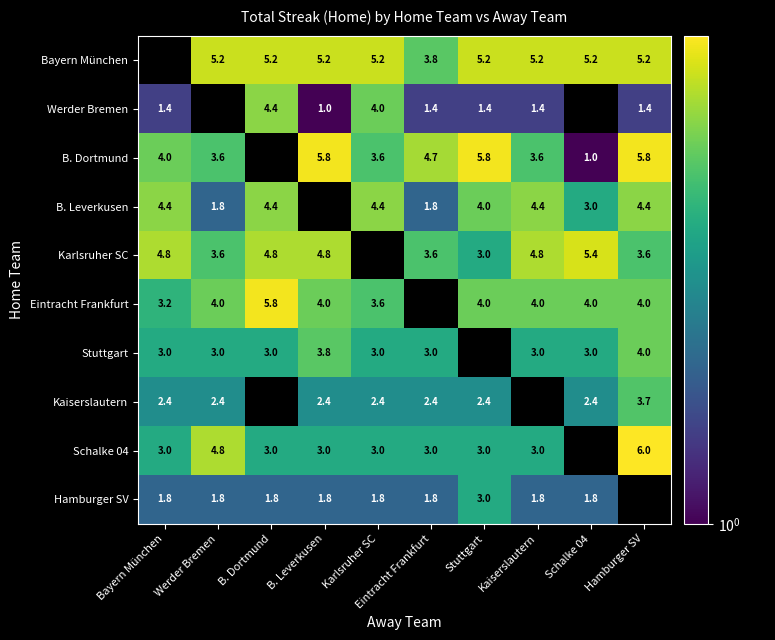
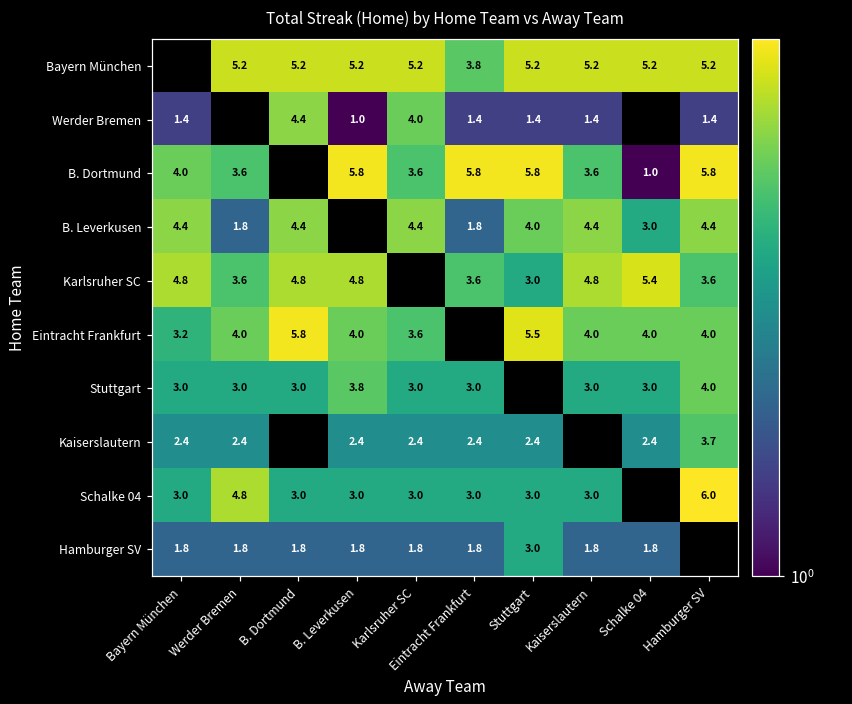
  {
    "Bayern München": {
      "Werder Bremen": 5.2,
      "B. Dortmund": 5.2,
      "B. Leverkusen": 5.2,
      "Karlsruher SC": 5.2,
      "Eintracht Frankfurt": 3.8,
      "Stuttgart": 5.2,
      "Kaiserslautern": 5.2,
      "Schalke 04": 5.2,
      "Hamburger SV": 5.2
    },
    "Werder Bremen": {
      "Bayern München": 1.4,
      "B. Dortmund": 4.4,
      "B. Leverkusen": 1.0,
      "Karlsruher SC": 4.0,
      "Eintracht Frankfurt": 1.4,
      "Stuttgart": 1.4,
      "Kaiserslautern": 1.4,
      "Hamburger SV": 1.4
    },
    "B. Dortmund": {
      "Bayern München": 4.0,
      "Werder Bremen": 3.6,
      "B. Leverkusen": 5.8,
      "Karlsruher SC": 3.6,
-     "Eintracht Frankfurt": 4.7,
+     "Eintracht Frankfurt": 5.8,
      "Stuttgart": 5.8,
      "Kaiserslautern": 3.6,
      "Schalke 04": 1.0,
      "Hamburger SV": 5.8
    },
    "B. Leverkusen": {
      "Bayern München": 4.4,
      "Werder Bremen": 1.8,
      "B. Dortmund": 4.4,
      "Karlsruher SC": 4.4,
      "Eintracht Frankfurt": 1.8,
      "Stuttgart": 4.0,
      "Kaiserslautern": 4.4,
      "Schalke 04": 3.0,
      "Hamburger SV": 4.4
    },
    "Karlsruher SC": {
      "Bayern München": 4.8,
      "Werder Bremen": 3.6,
      "B. Dortmund": 4.8,
      "B. Leverkusen": 4.8,
      "Eintracht Frankfurt": 3.6,
      "Stuttgart": 3.0,
      "Kaiserslautern": 4.8,
      "Schalke 04": 5.4,
      "Hamburger SV": 3.6
    },
    "Eintracht Frankfurt": {
      "Bayern München": 3.2,
      "Werder Bremen": 4.0,
      "B. Dortmund": 5.8,
      "B. Leverkusen": 4.0,
      "Karlsruher SC": 3.6,
-     "Stuttgart": 4.0,
+     "Stuttgart": 5.5,
      "Kaiserslautern": 4.0,
      "Schalke 04": 4.0,
      "Hamburger SV": 4.0
    },
    "Stuttgart": {
      "Bayern München": 3.0,
      "Werder Bremen": 3.0,
      "B. Dortmund": 3.0,
      "B. Leverkusen": 3.8,
      "Karlsruher SC": 3.0,
      "Eintracht Frankfurt": 3.0,
      "Kaiserslautern": 3.0,
      "Schalke 04": 3.0,
      "Hamburger SV": 4.0
    },
    "Kaiserslautern": {
      "Bayern München": 2.4,
      "Werder Bremen": 2.4,
      "B. Leverkusen": 2.4,
      "Karlsruher SC": 2.4,
      "Eintracht Frankfurt": 2.4,
      "Stuttgart": 2.4,
      "Schalke 04": 2.4,
      "Hamburger SV": 3.7
    },
    "Schalke 04": {
      "Bayern München": 3.0,
      "Werder Bremen": 4.8,
      "B. Dortmund": 3.0,
      "B. Leverkusen": 3.0,
      "Karlsruher SC": 3.0,
      "Eintracht Frankfurt": 3.0,
      "Stuttgart": 3.0,
      "Kaiserslautern": 3.0,
      "Hamburger SV": 6.0
    },
    "Hamburger SV": {
      "Bayern München": 1.8,
      "Werder Bremen": 1.8,
      "B. Dortmund": 1.8,
      "B. Leverkusen": 1.8,
      "Karlsruher SC": 1.8,
      "Eintracht Frankfurt": 1.8,
      "Stuttgart": 3.0,
      "Kaiserslautern": 1.8,
      "Schalke 04": 1.8
    }
  }
